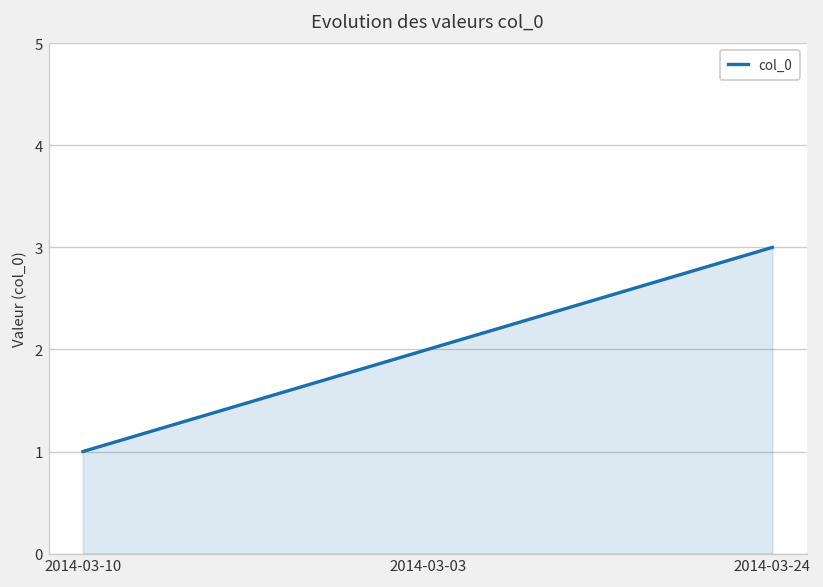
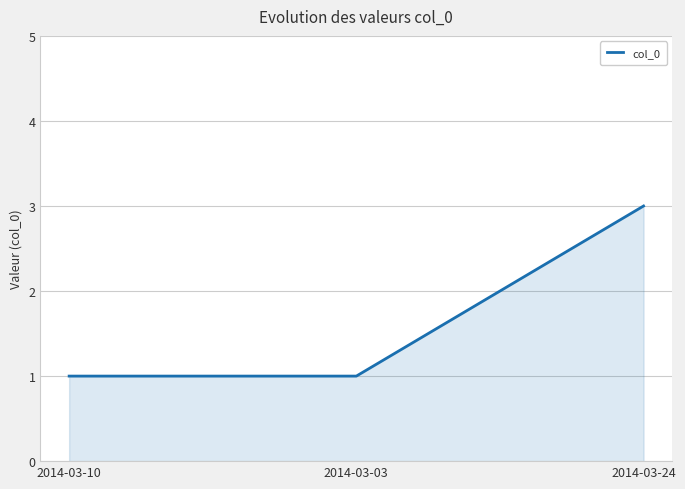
  {
    "2014-03-10": 1,
-   "2014-03-03": 2,
+   "2014-03-03": 1,
    "2014-03-24": 3
  }
